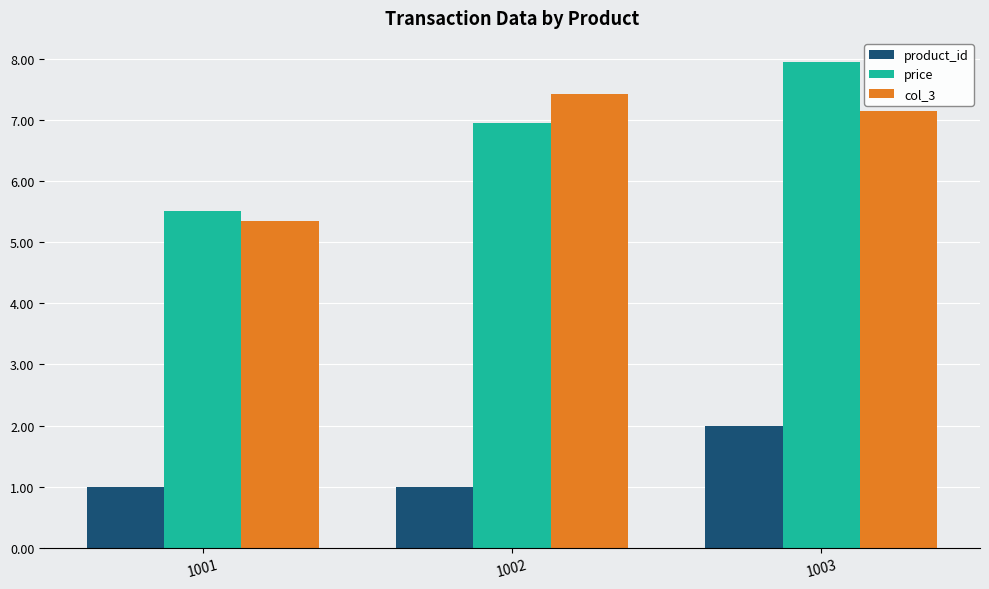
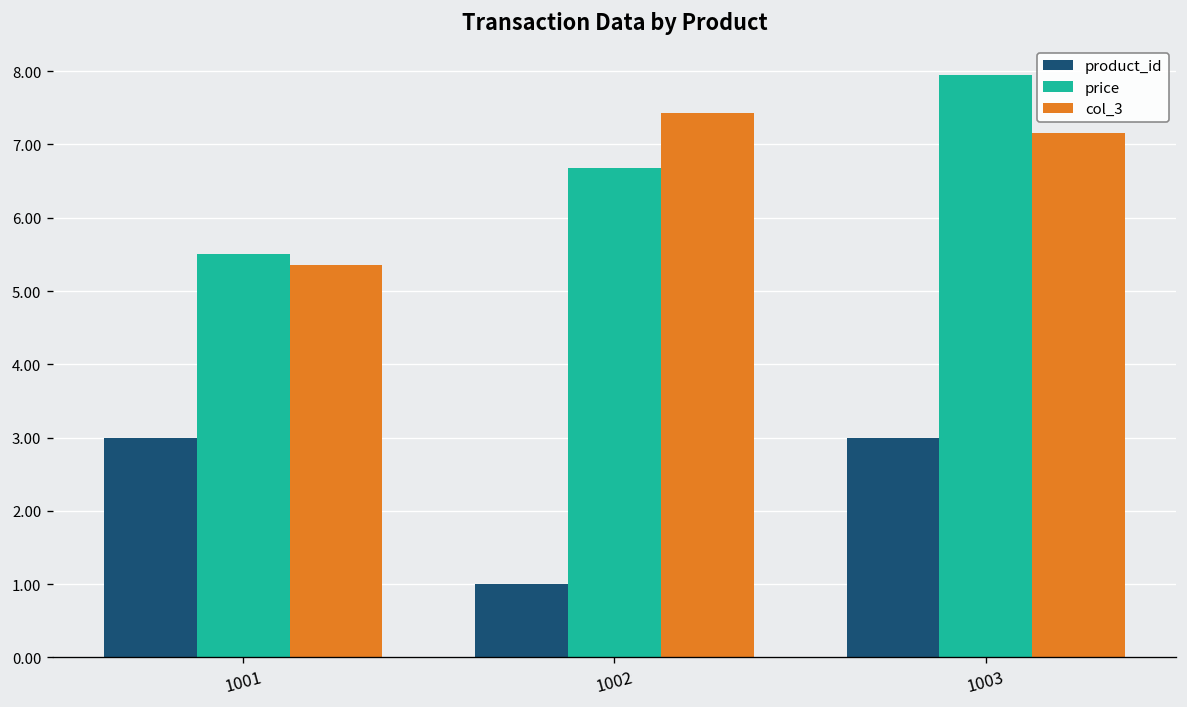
  {
    "product_id": {
-     "1001": 1,
+     "1001": 3,
      "1002": 1,
-     "1003": 2
+     "1003": 3
    },
    "price": {
      "1001": 5.5,
-     "1002": 7.0,
+     "1002": 6.7,
      "1003": 8.0
    },
    "col_3": {
      "1001": 5.4,
      "1002": 7.4,
      "1003": 7.2
    }
  }
